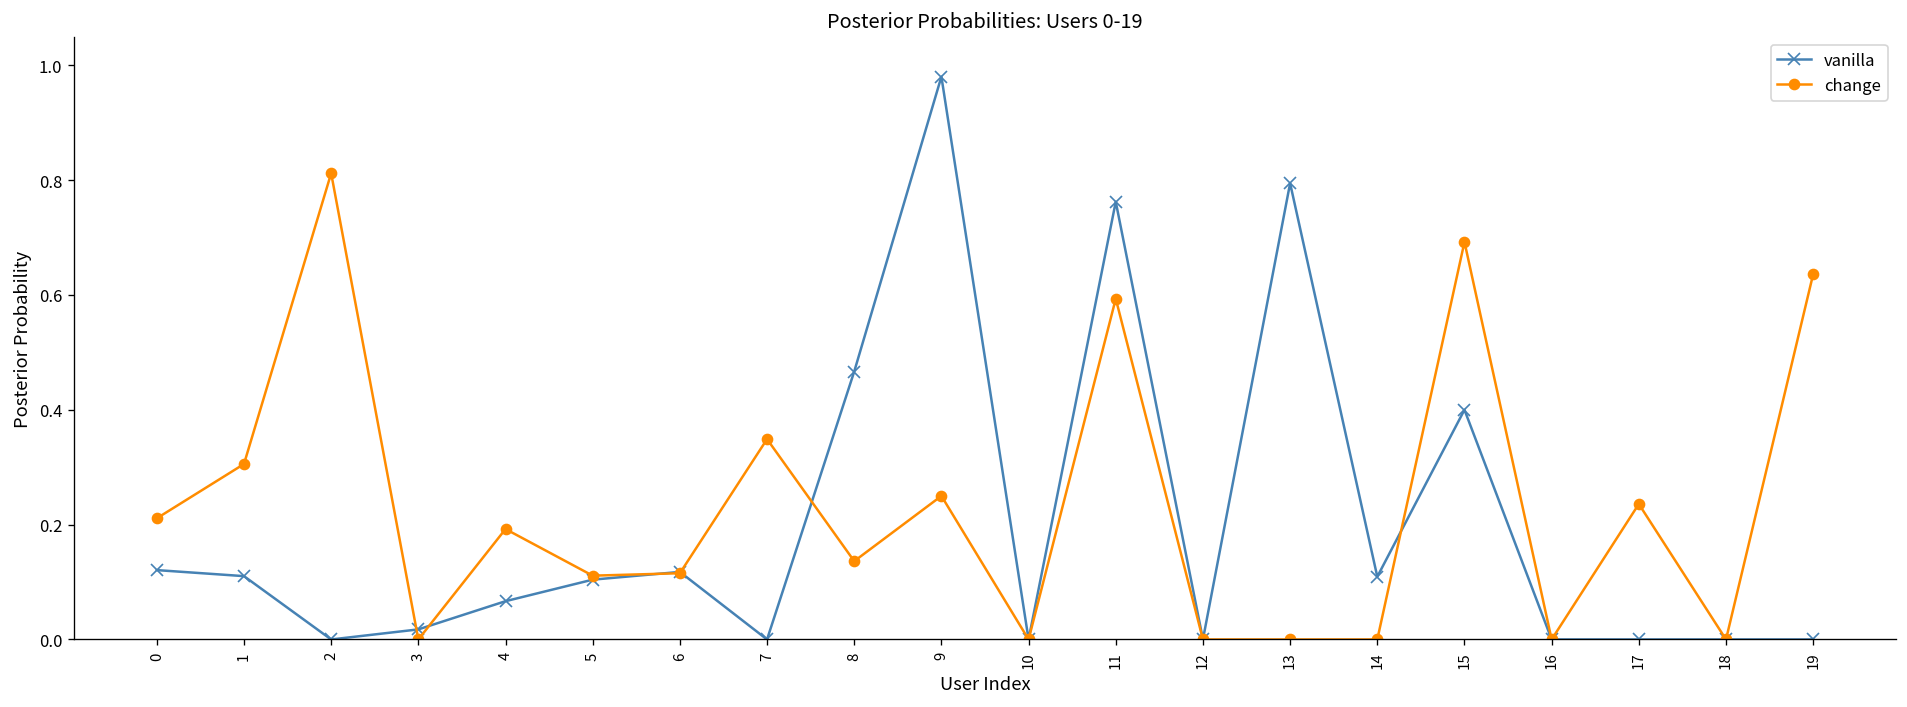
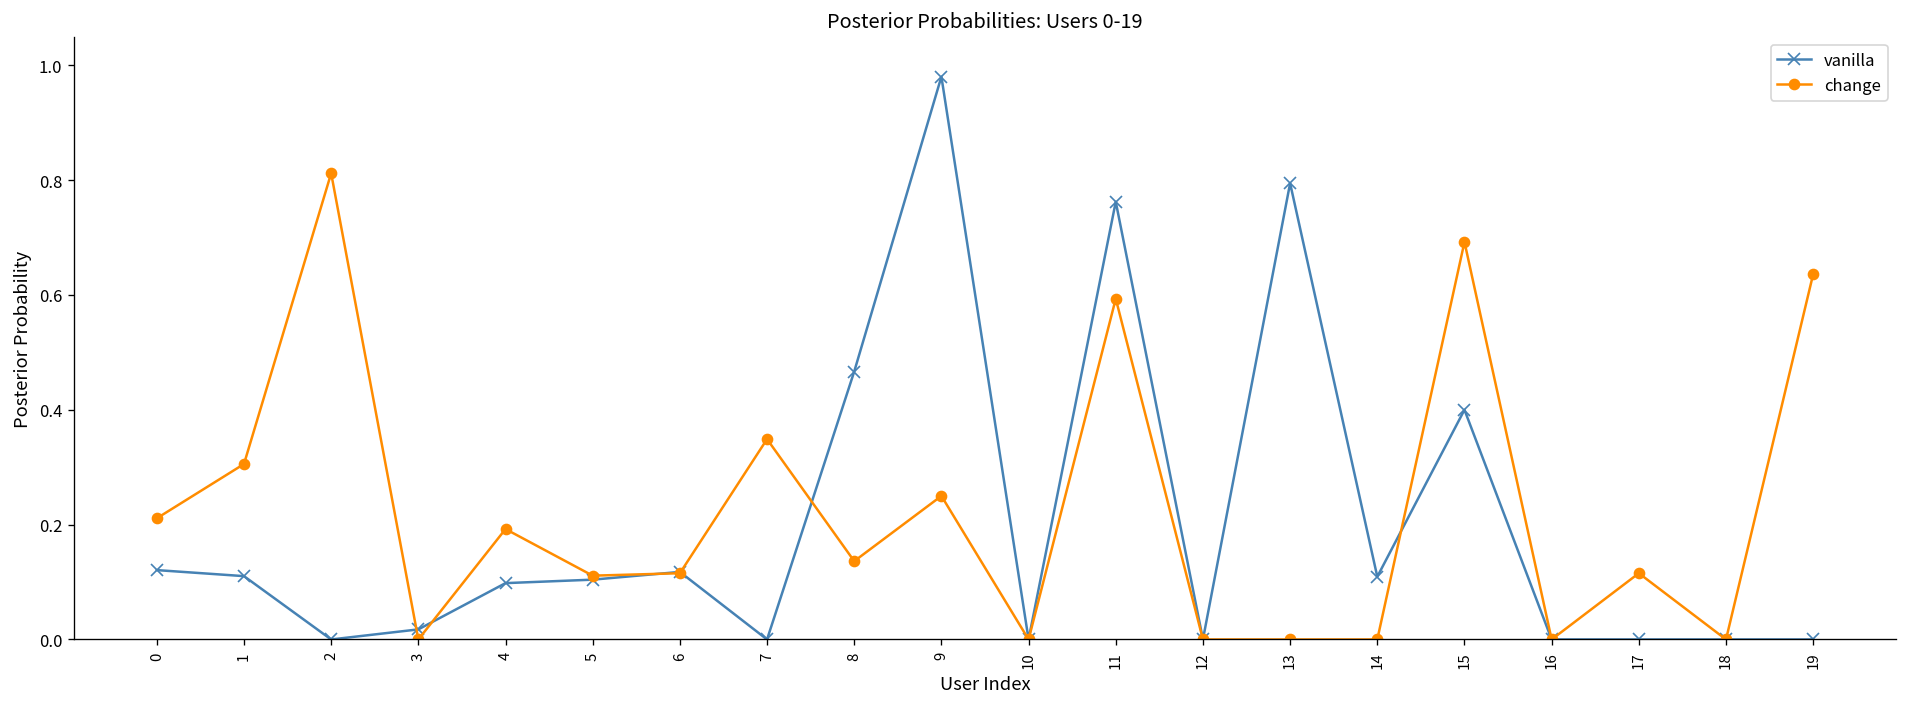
  {
    "vanilla": {
      "0": 0.12,
      "1": 0.11,
      "2": 0.00,
      "3": 0.02,
-     "4": 0.07,
+     "4": 0.10,
      "5": 0.10,
      "7": 0.00,
      "8": 0.47,
      "9": 0.98,
      "11": 0.76,
      "13": 0.79,
      "14": 0.11,
      "15": 0.40,
      "17": 0.00,
      "19": 0.00
    },
    "change": {
      "0": 0.21,
      "1": 0.31,
      "2": 0.81,
      "3": 0.00,
      "4": 0.19,
      "5": 0.11,
      "7": 0.35,
      "8": 0.14,
      "9": 0.25,
      "11": 0.59,
      "13": 0.00,
      "14": 0.00,
      "15": 0.69,
-     "17": 0.24,
+     "17": 0.12,
      "19": 0.64
    }
  }
